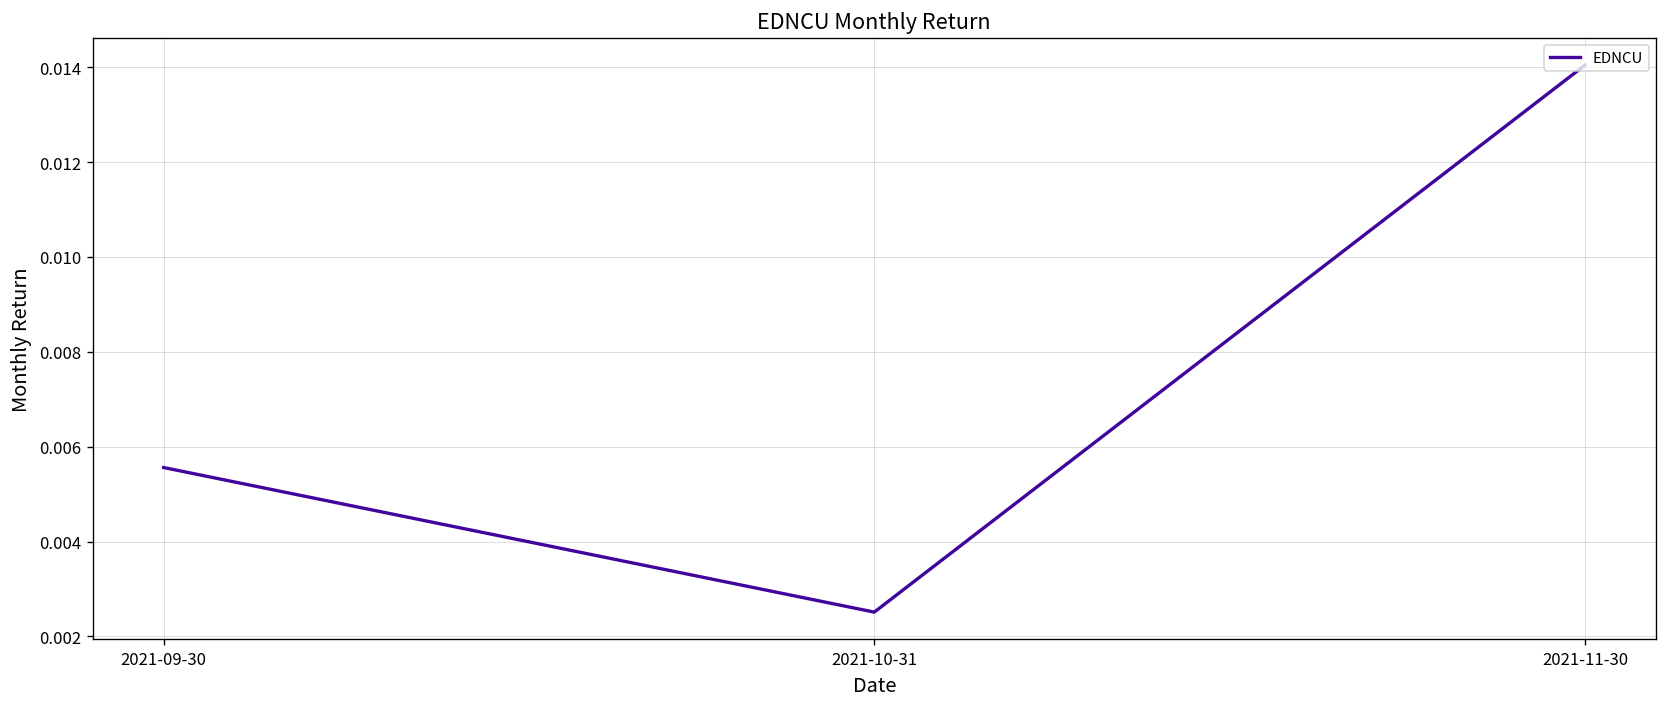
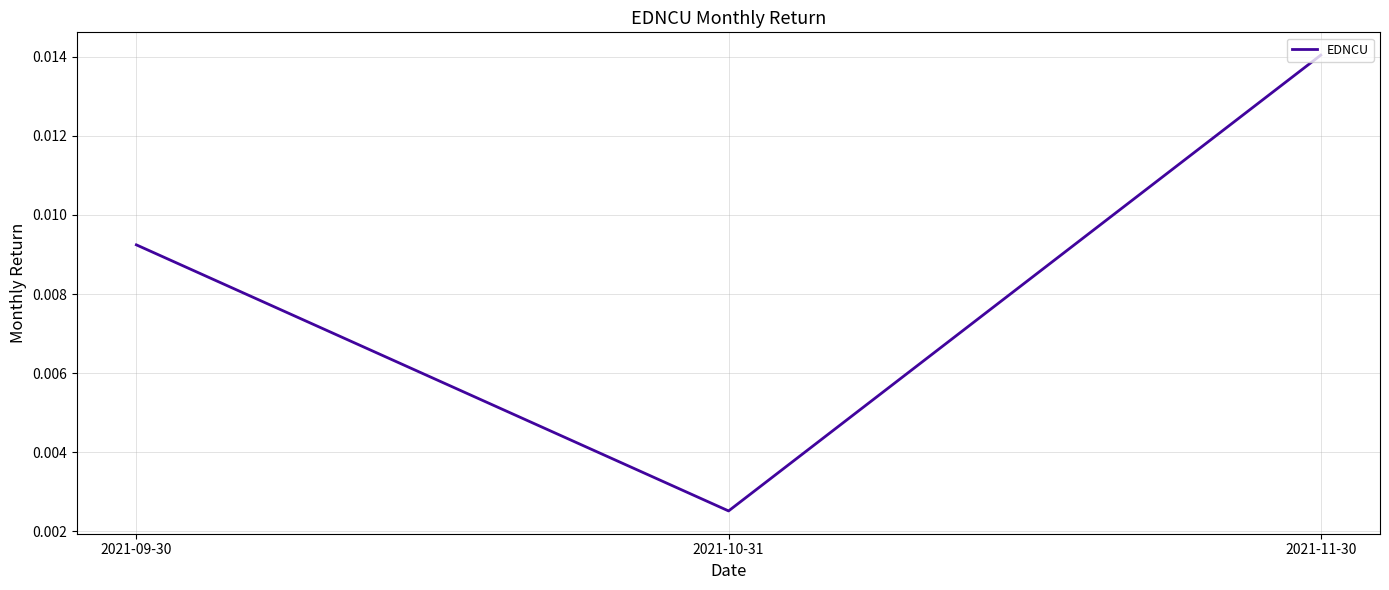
  {
-   "2021-09-30": 0.0056,
+   "2021-09-30": 0.0092,
    "2021-10-31": 0.0025
  }
